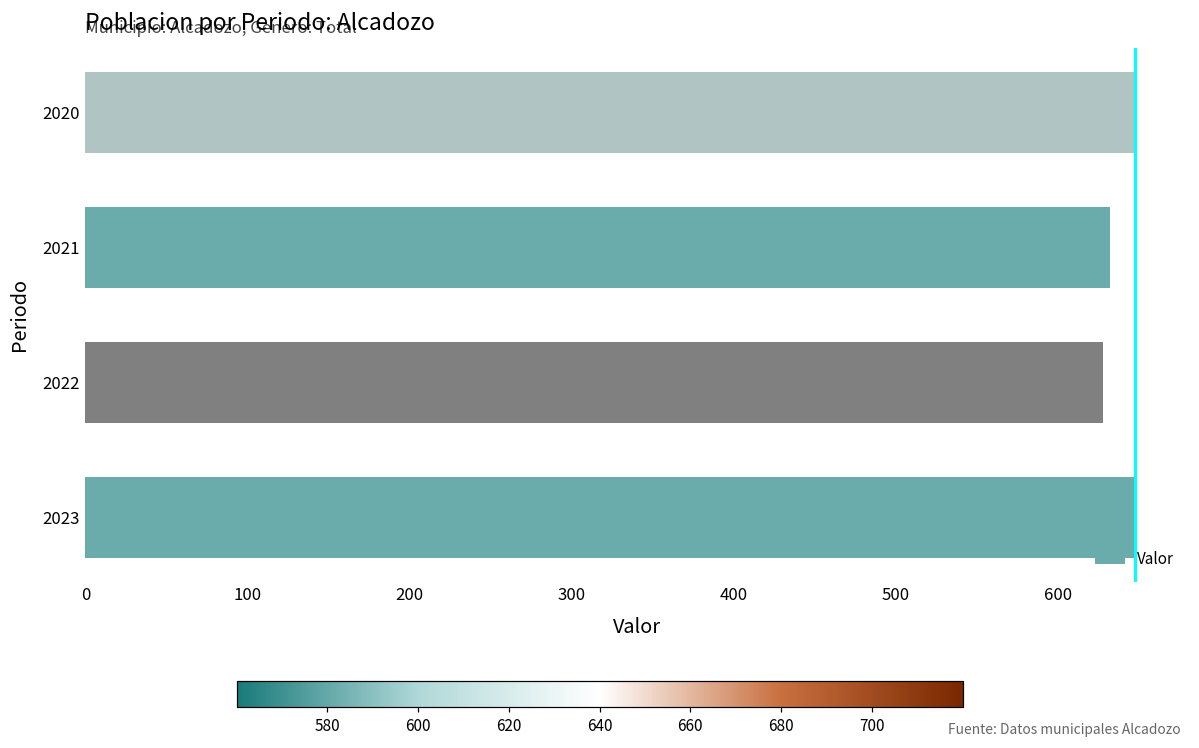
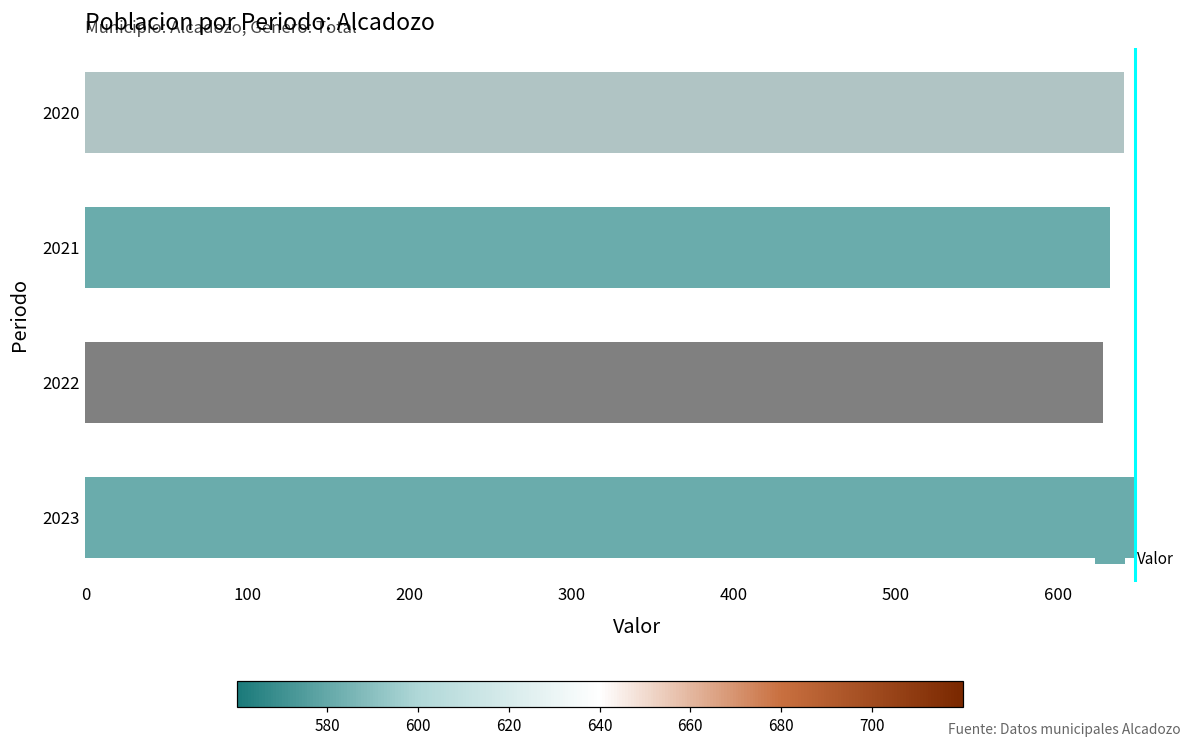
  {
-   "2020": 647,
+   "2020": 641,
    "2021": 632,
    "2022": 628,
    "2023": 648
  }
